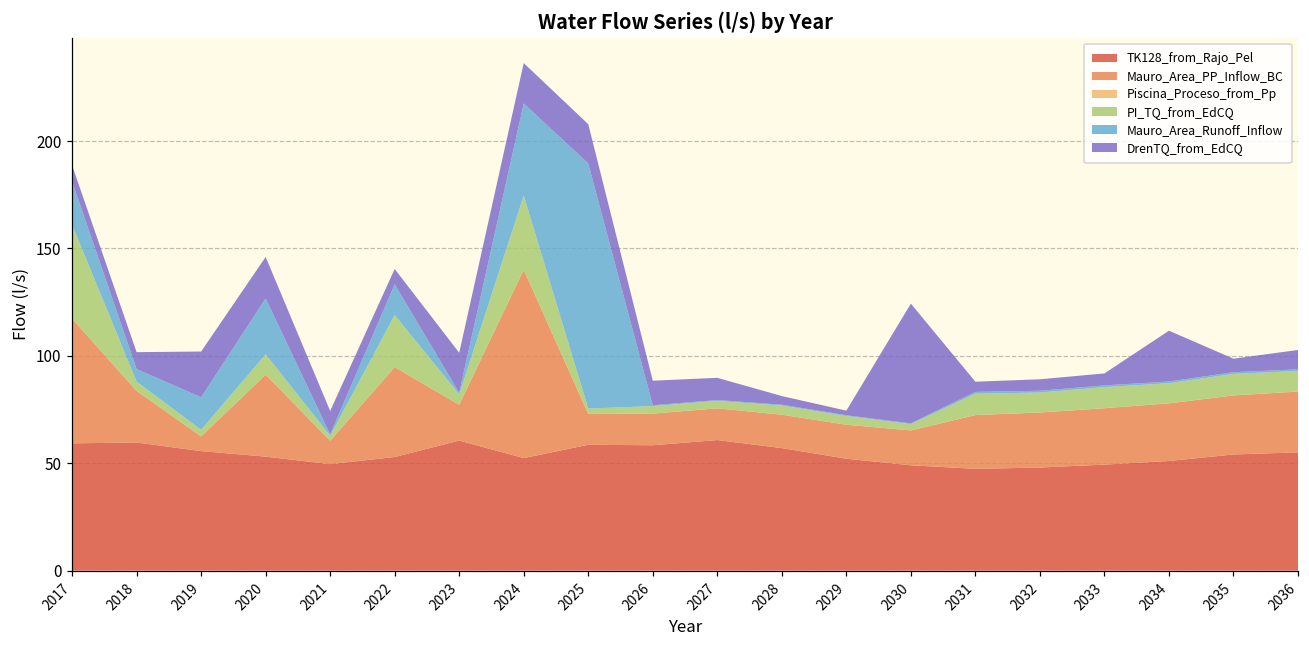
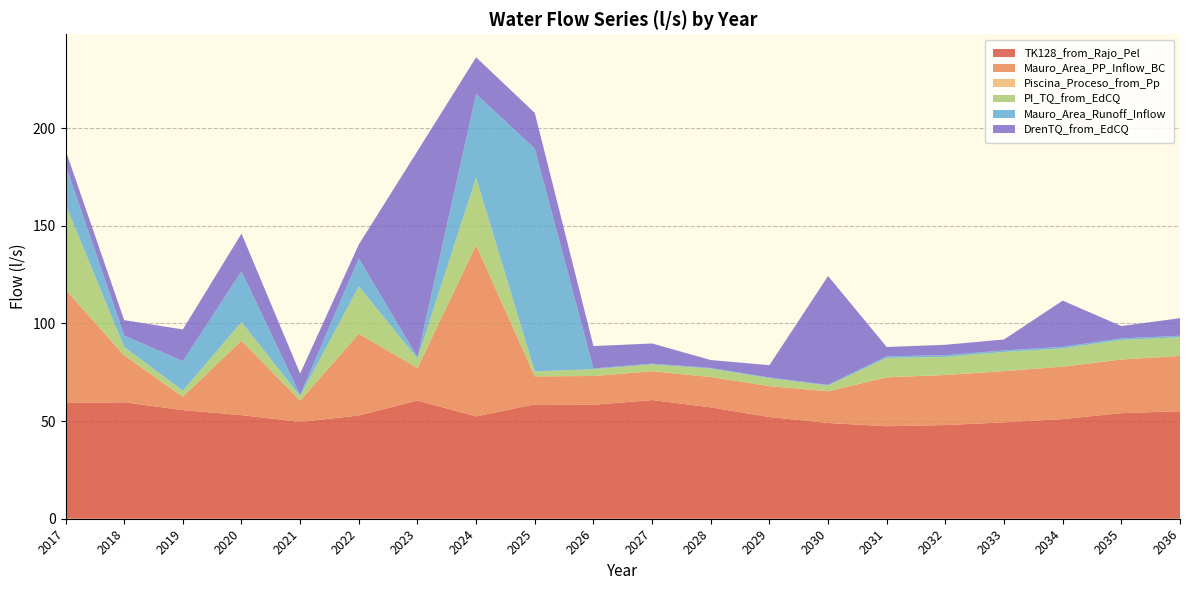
  {
    "PI_TQ_from_EdCQ": {
      "2017": 44,
      "2018": 4,
      "2019": 3,
      "2020": 9,
      "2022": 24,
      "2024": 35,
      "2025": 2
    },
    "Mauro_Area_Runoff_Inflow": {
      "2017": 20,
      "2018": 6,
      "2019": 15,
      "2020": 26,
      "2022": 14,
      "2024": 43,
      "2025": 114
    },
    "DrenTQ_from_EdCQ": {
      "2017": 8,
      "2018": 8,
-     "2019": 21,
+     "2019": 16,
      "2020": 19,
      "2021": 11,
      "2022": 7,
-     "2023": 19,
+     "2023": 106,
      "2024": 19,
      "2025": 18,
      "2026": 11,
      "2027": 10,
      "2028": 4,
-     "2029": 2,
+     "2029": 6,
      "2030": 56,
      "2031": 5,
      "2032": 5,
      "2033": 6,
      "2034": 24,
      "2035": 6,
      "2036": 9
    }
  }
